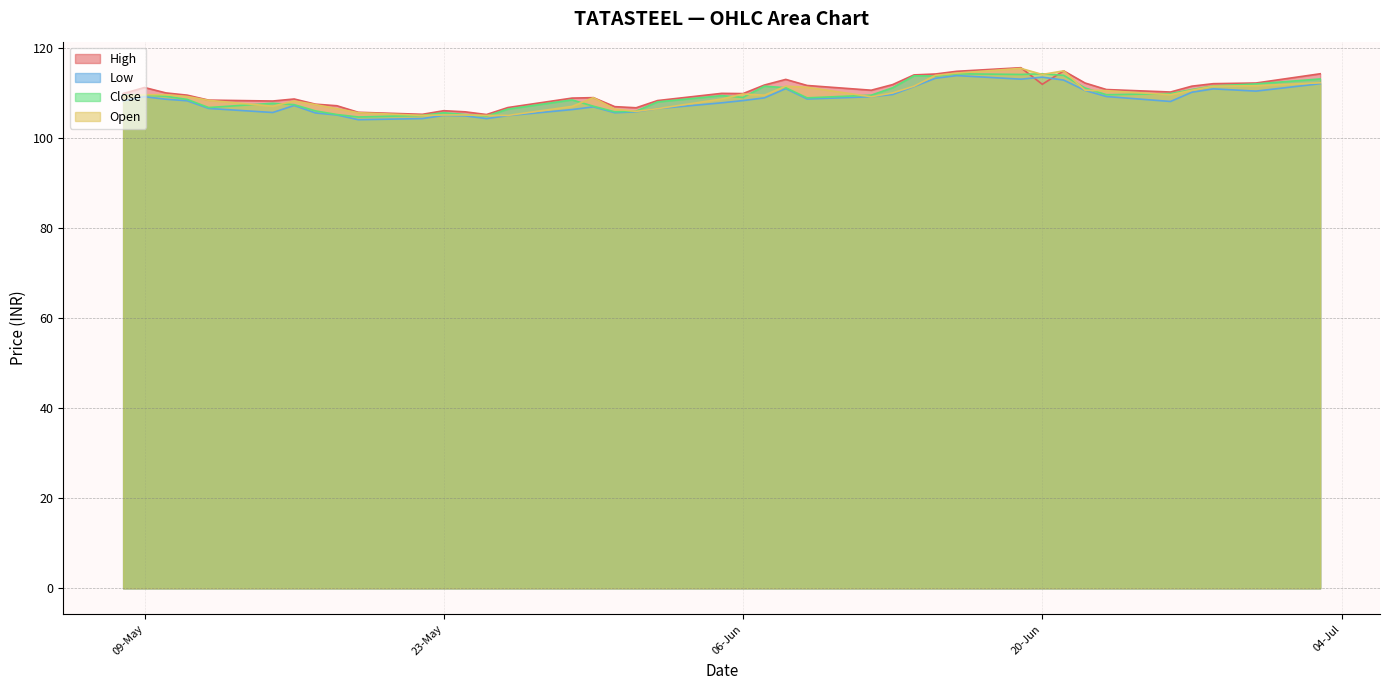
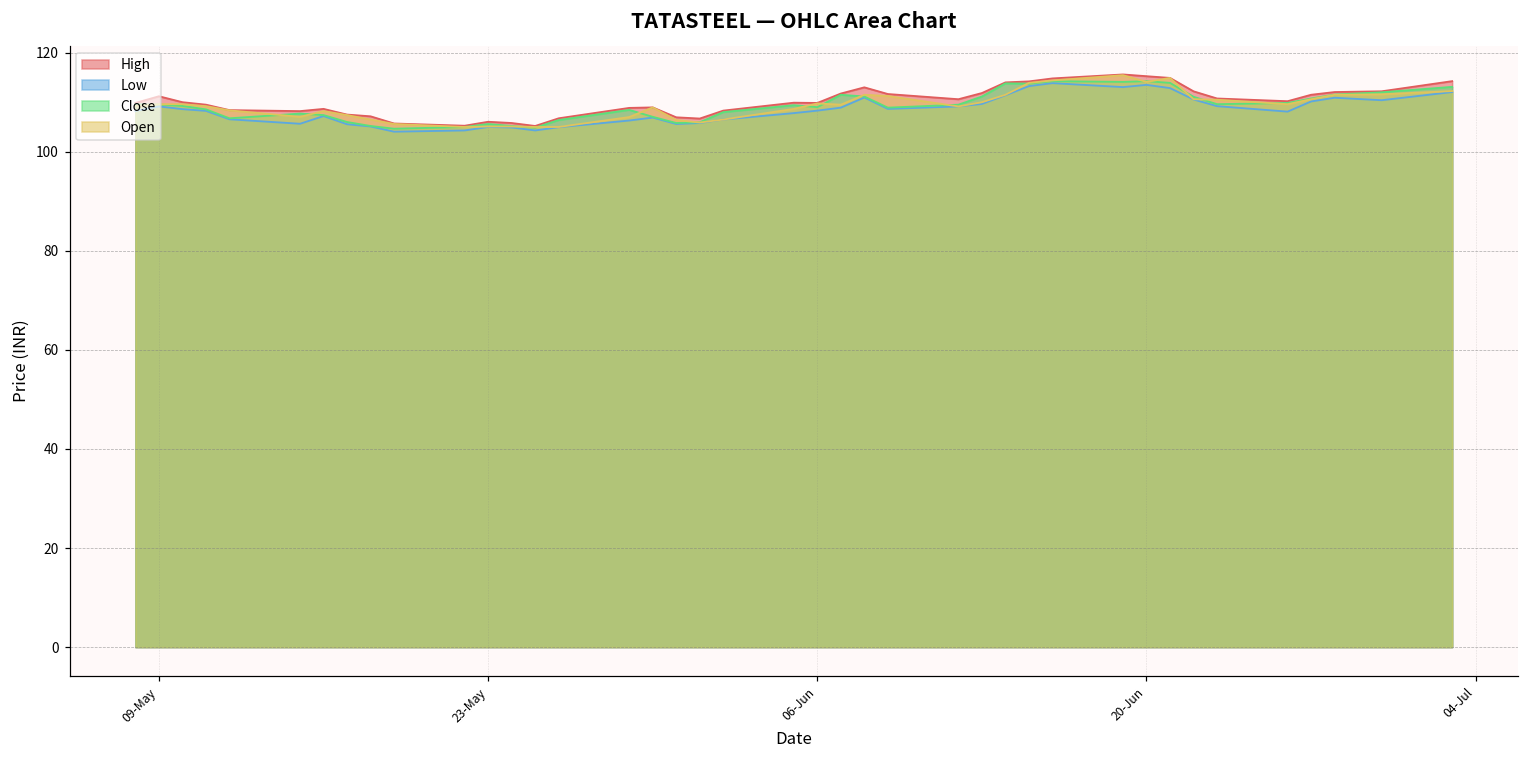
  {
    "High": {
-     "20-Jun": 112
+     "20-Jun": 115
    },
    "Low": {
      "06-Jun": 108,
      "20-Jun": 114
    },
    "Close": {
      "06-Jun": 109
    }
  }
